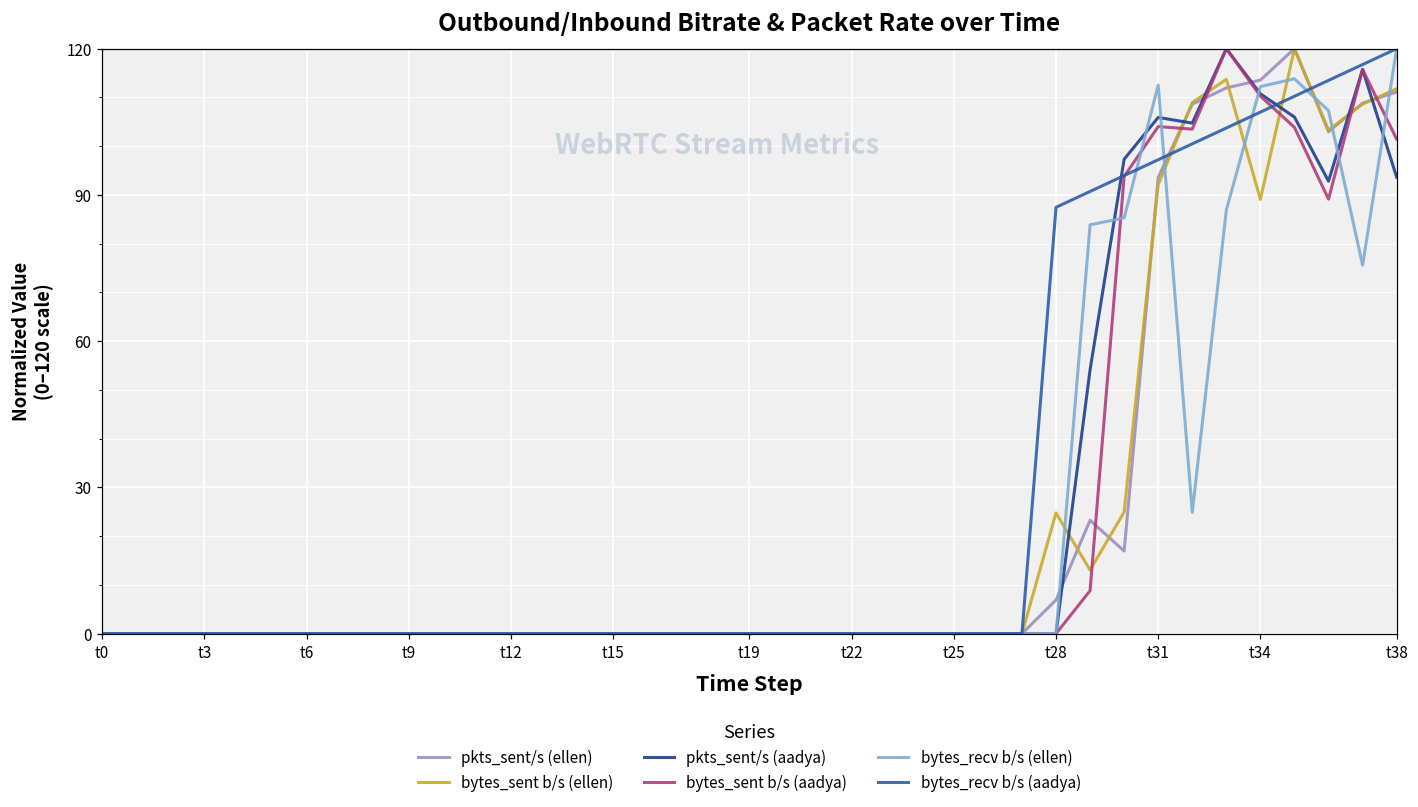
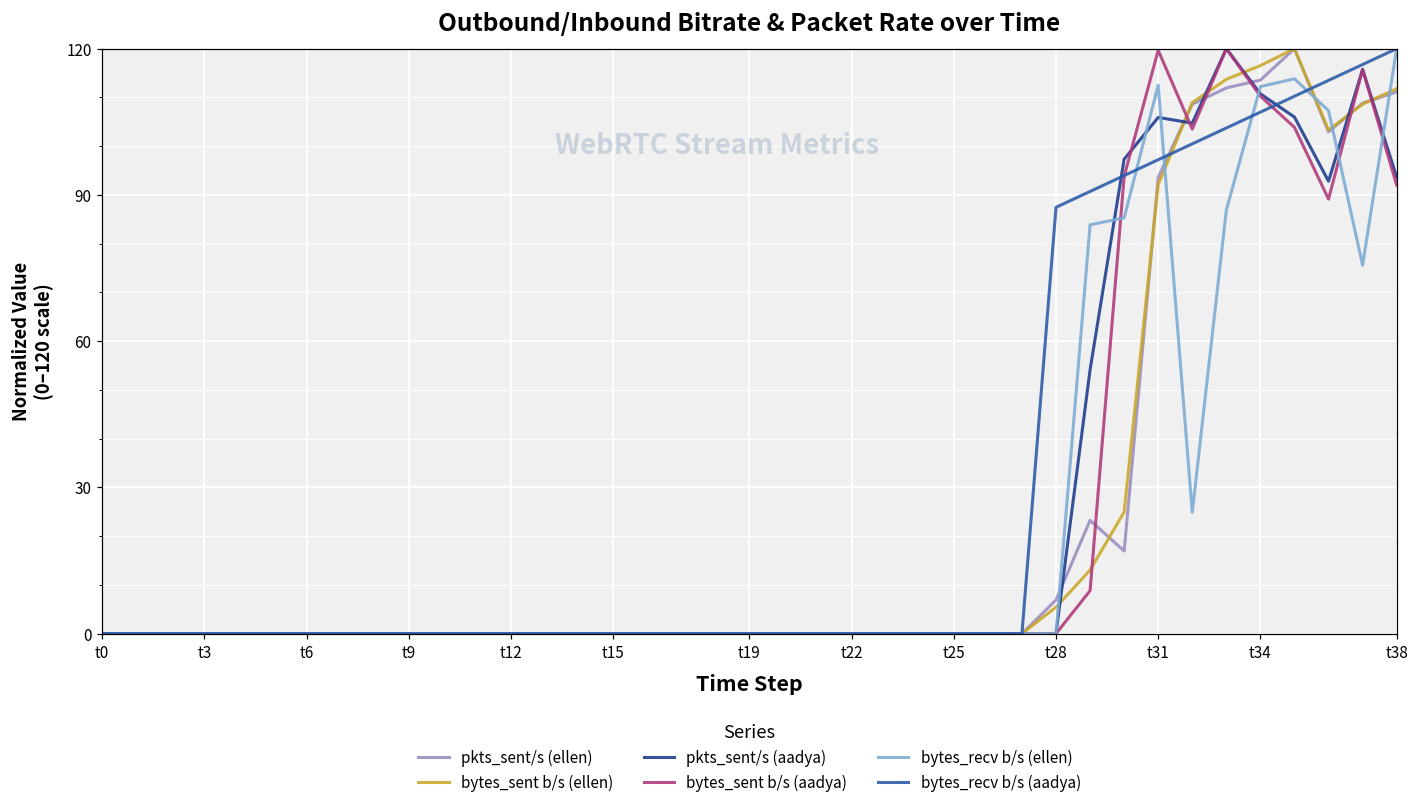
  {
    "bytes_sent b/s (ellen)": {
-     "t28": 25,
+     "t28": 5,
      "t31": 92,
-     "t34": 89,
+     "t34": 117,
      "t38": 112
    },
    "bytes_sent b/s (aadya)": {
-     "t31": 104,
-     "t38": 101
+     "t31": 120,
+     "t38": 92
    }
  }
